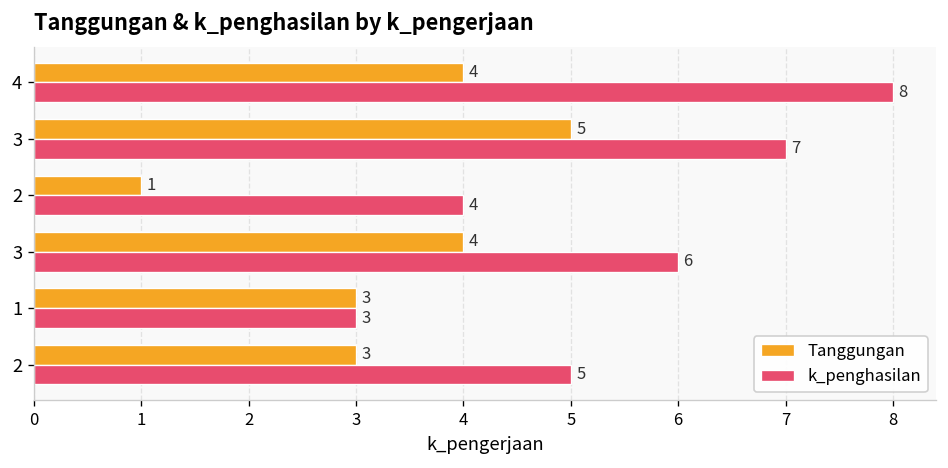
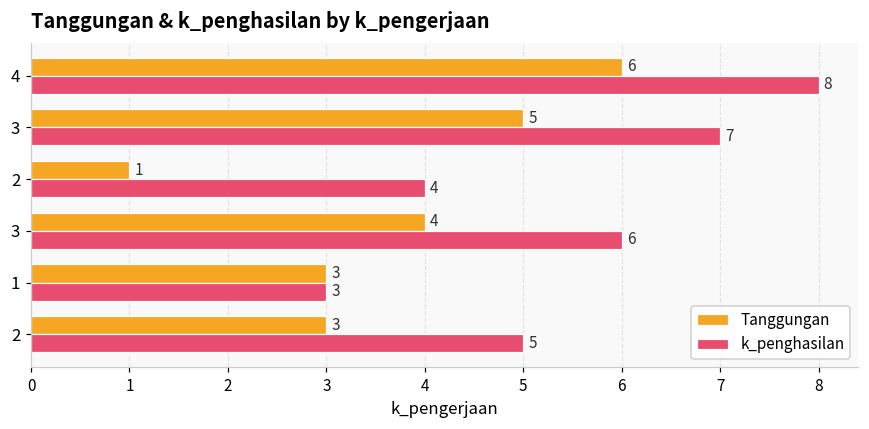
  {
    "Tanggungan": {
-     "4": 4,
+     "4": 6,
      "1": 3
    },
    "k_penghasilan": {
      "4": 8,
      "1": 3
    }
  }
